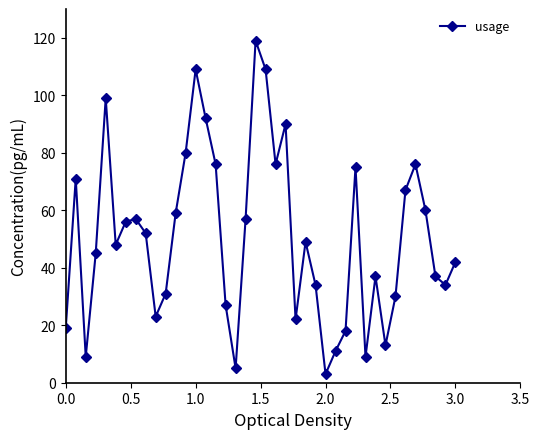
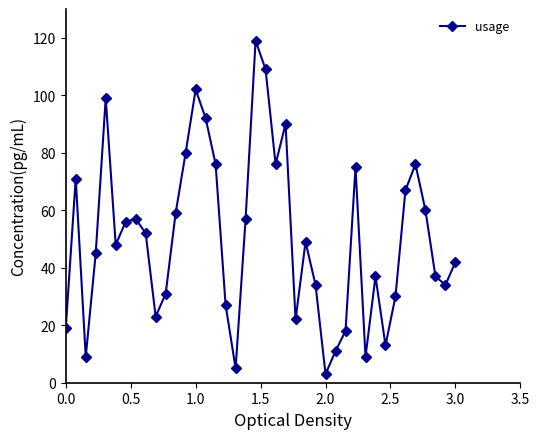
  {
    "0.0": 19,
-   "1.0": 109,
+   "1.0": 102,
    "2.0": 3,
    "3.0": 42
  }
